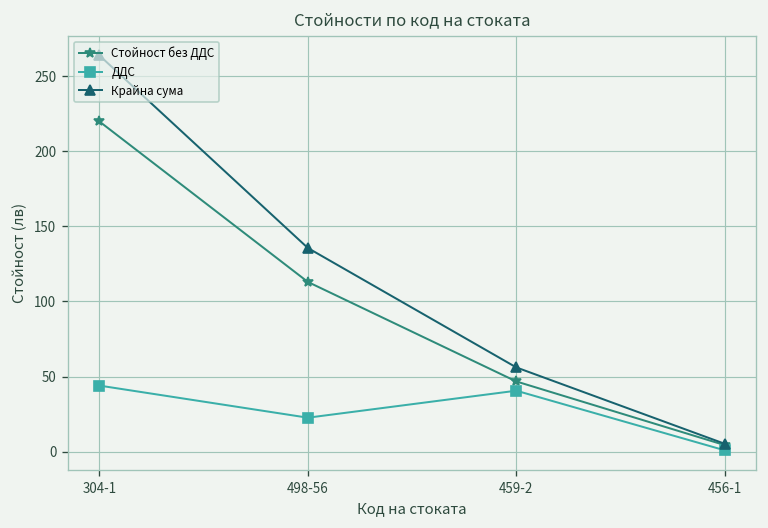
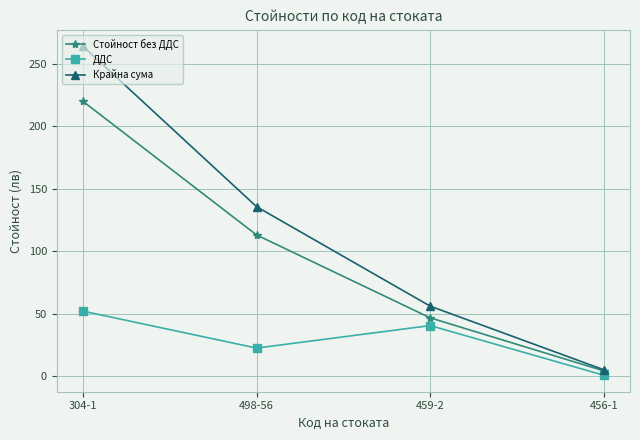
  {
    "ДДС": {
-     "304-1": 44,
+     "304-1": 52,
      "498-56": 23,
      "459-2": 41,
      "456-1": 1
    }
  }
